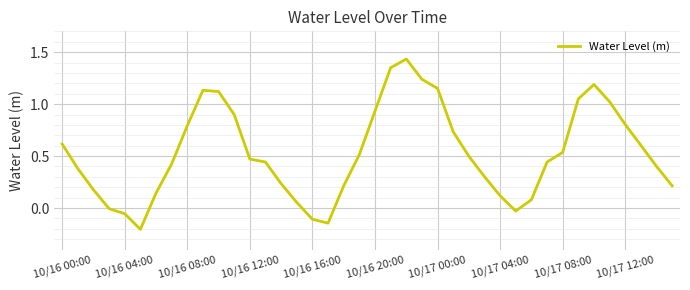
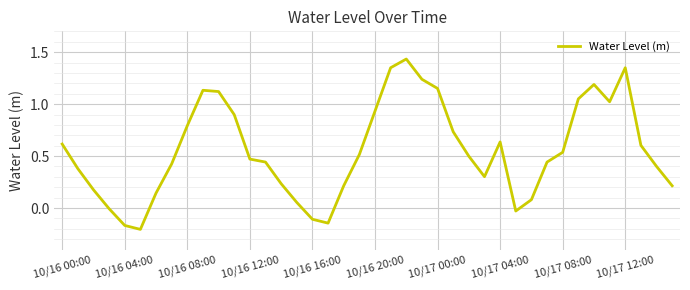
  {
    "10/16 00:00": 0.62,
-   "10/16 04:00": -0.05,
+   "10/16 04:00": -0.17,
    "10/16 08:00": 0.79,
    "10/16 12:00": 0.47,
    "10/16 16:00": -0.11,
    "10/16 20:00": 0.93,
    "10/17 00:00": 1.15,
-   "10/17 04:00": 0.12,
+   "10/17 04:00": 0.64,
    "10/17 08:00": 0.54,
-   "10/17 12:00": 0.80
+   "10/17 12:00": 1.35
  }
